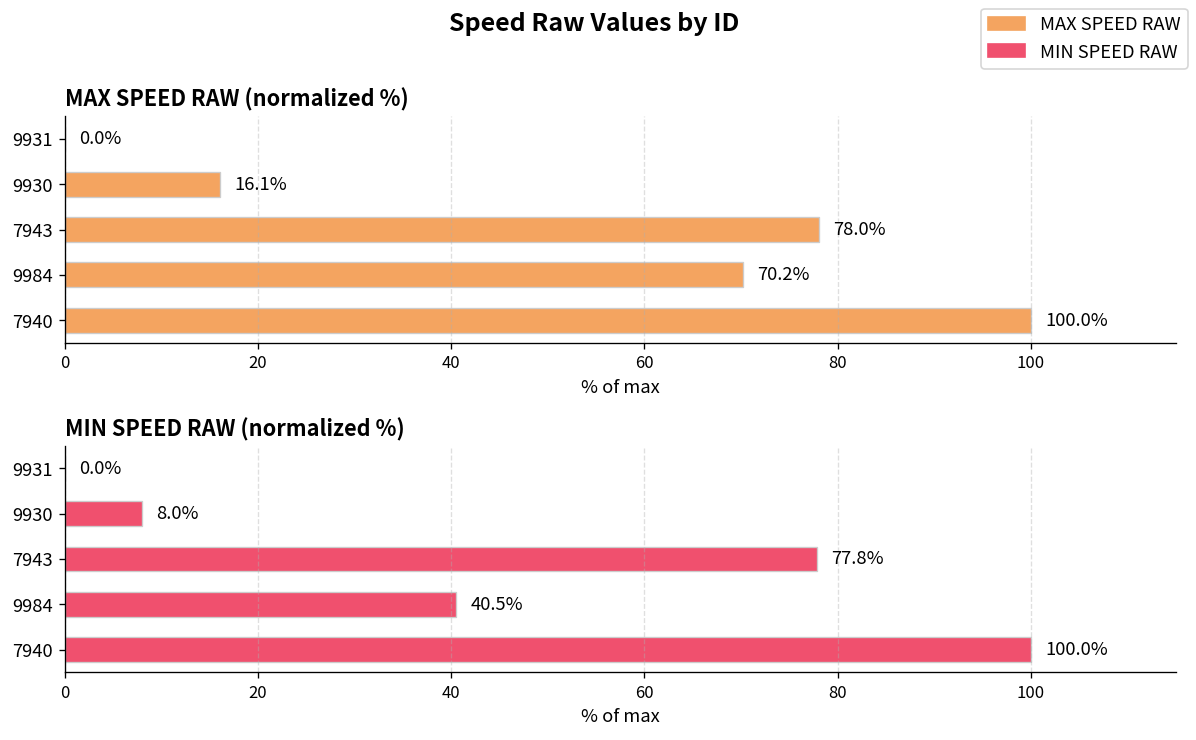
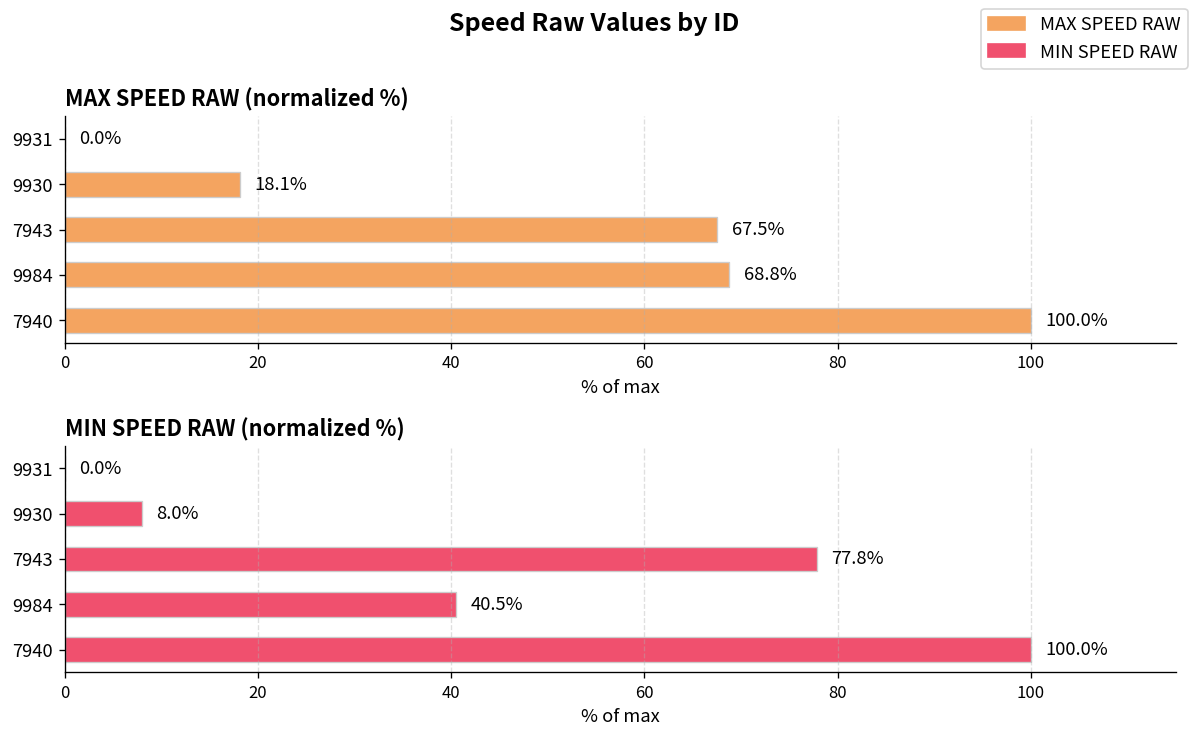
  {
    "MAX SPEED RAW (normalized %)": {
      "9931": "0.0%",
-     "9930": "16.1%",
-     "7943": "78.0%",
-     "9984": "70.2%",
+     "9930": "18.1%",
+     "7943": "67.5%",
+     "9984": "68.8%",
      "7940": "100.0%"
    },
    "MIN SPEED RAW (normalized %)": {
      "9931": "0.0%",
      "9930": "8.0%",
      "7943": "77.8%",
      "9984": "40.5%",
      "7940": "100.0%"
    }
  }
